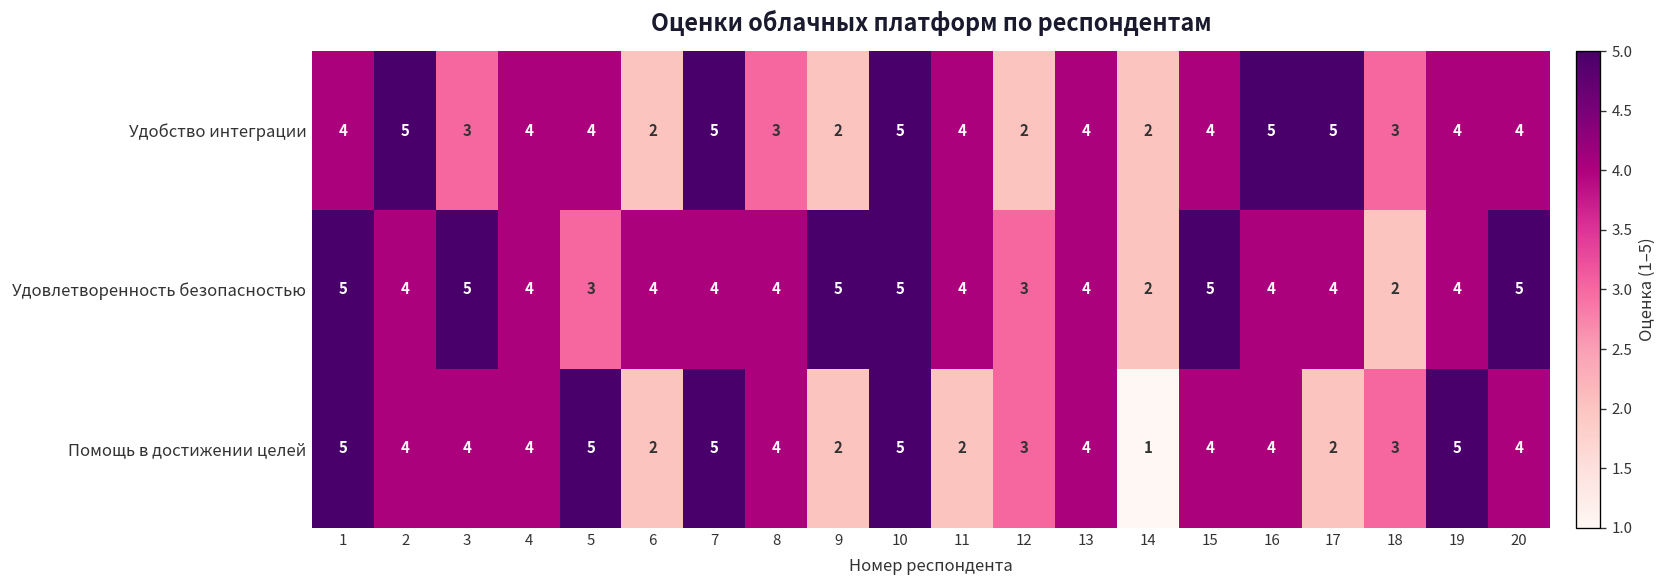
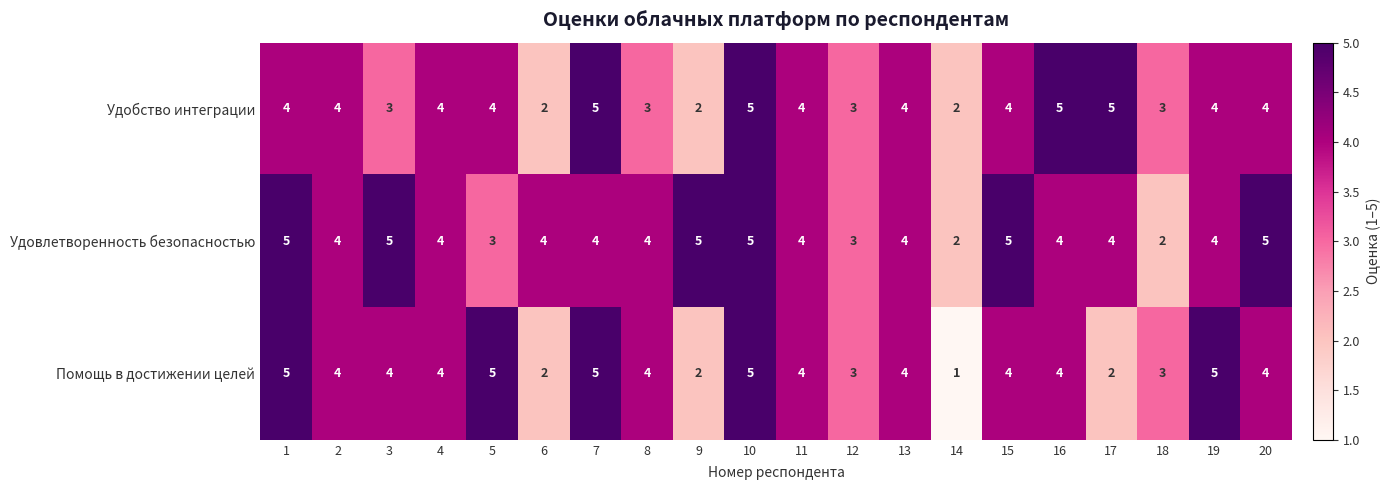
  {
    "Удобство интеграции": {
      "1": 4,
-     "2": 5,
+     "2": 4,
      "3": 3,
      "4": 4,
      "5": 4,
      "6": 2,
      "7": 5,
      "8": 3,
      "9": 2,
      "10": 5,
      "11": 4,
-     "12": 2,
+     "12": 3,
      "13": 4,
      "14": 2,
      "15": 4,
      "16": 5,
      "17": 5,
      "18": 3,
      "19": 4,
      "20": 4
    },
    "Удовлетворенность безопасностью": {
      "1": 5,
      "2": 4,
      "3": 5,
      "4": 4,
      "5": 3,
      "6": 4,
      "7": 4,
      "8": 4,
      "9": 5,
      "10": 5,
      "11": 4,
      "12": 3,
      "13": 4,
      "14": 2,
      "15": 5,
      "16": 4,
      "17": 4,
      "18": 2,
      "19": 4,
      "20": 5
    },
    "Помощь в достижении целей": {
      "1": 5,
      "2": 4,
      "3": 4,
      "4": 4,
      "5": 5,
      "6": 2,
      "7": 5,
      "8": 4,
      "9": 2,
      "10": 5,
-     "11": 2,
+     "11": 4,
      "12": 3,
      "13": 4,
      "14": 1,
      "15": 4,
      "16": 4,
      "17": 2,
      "18": 3,
      "19": 5,
      "20": 4
    }
  }
